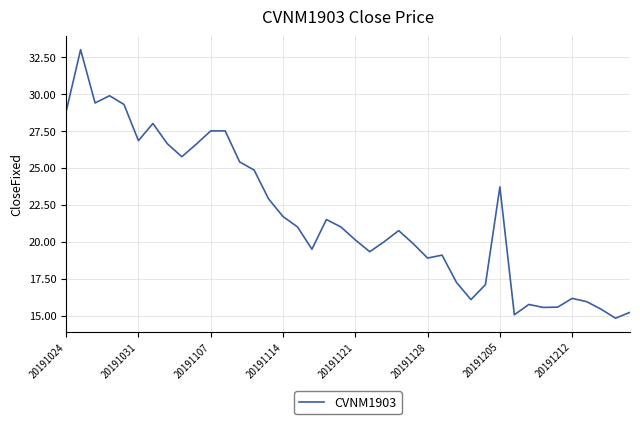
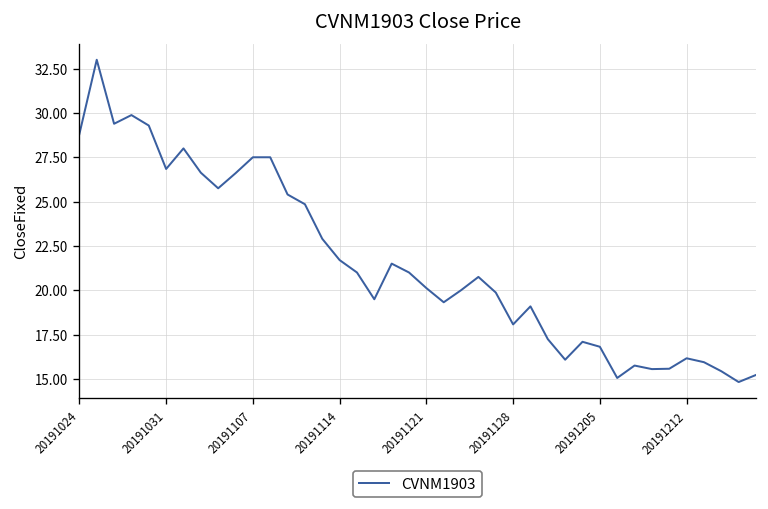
  {
    "20191024": 28.8,
    "20191031": 26.8,
    "20191107": 27.5,
    "20191114": 21.7,
    "20191121": 20.1,
-   "20191128": 18.9,
-   "20191205": 23.7,
+   "20191128": 18.1,
+   "20191205": 16.8,
    "20191212": 16.2
  }
